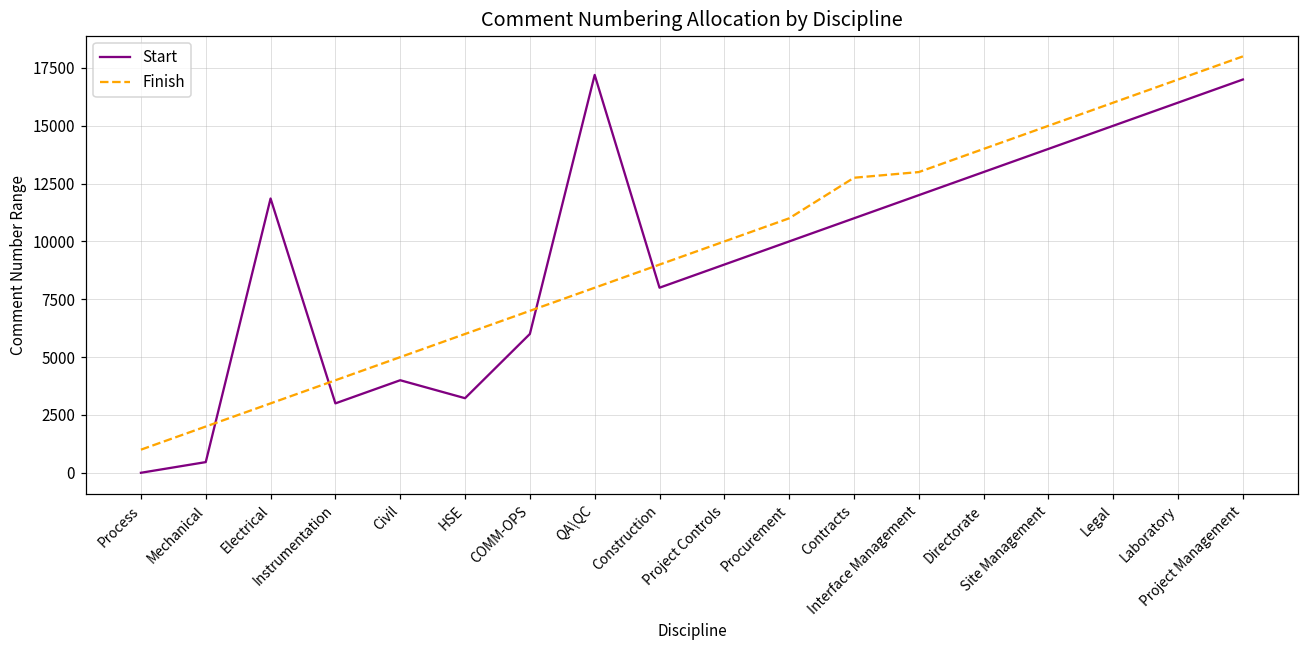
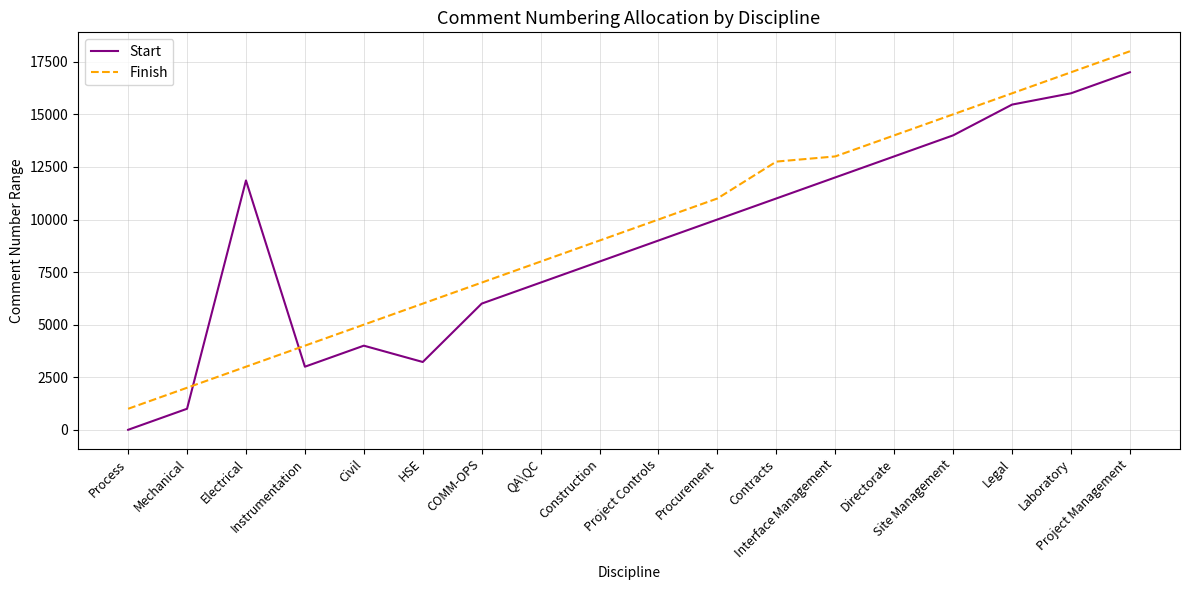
  {
    "Start": {
      "Process": 0,
-     "Mechanical": 500,
+     "Mechanical": 1000,
      "Electrical": 11900,
      "Instrumentation": 3000,
      "Civil": 4000,
      "HSE": 3200,
      "COMM-OPS": 6000,
-     "QA\\QC": 17200,
+     "QA\\QC": 7000,
      "Construction": 8000,
      "Project Controls": 9000,
      "Procurement": 10000,
      "Contracts": 11000,
      "Interface Management": 12000,
      "Directorate": 13000,
      "Site Management": 14000,
-     "Legal": 15000,
+     "Legal": 15500,
      "Laboratory": 16000,
      "Project Management": 17000
    },
    "Finish": {
      "Process": 1000,
      "Mechanical": 2000,
      "Electrical": 3000,
      "Instrumentation": 4000,
      "Civil": 5000,
      "HSE": 6000,
      "COMM-OPS": 7000,
      "QA\\QC": 8000,
      "Construction": 9000,
      "Project Controls": 10000,
      "Procurement": 11000,
      "Contracts": 12800,
      "Interface Management": 13000,
      "Directorate": 14000,
      "Site Management": 15000,
      "Legal": 16000,
      "Laboratory": 17000,
      "Project Management": 18000
    }
  }
